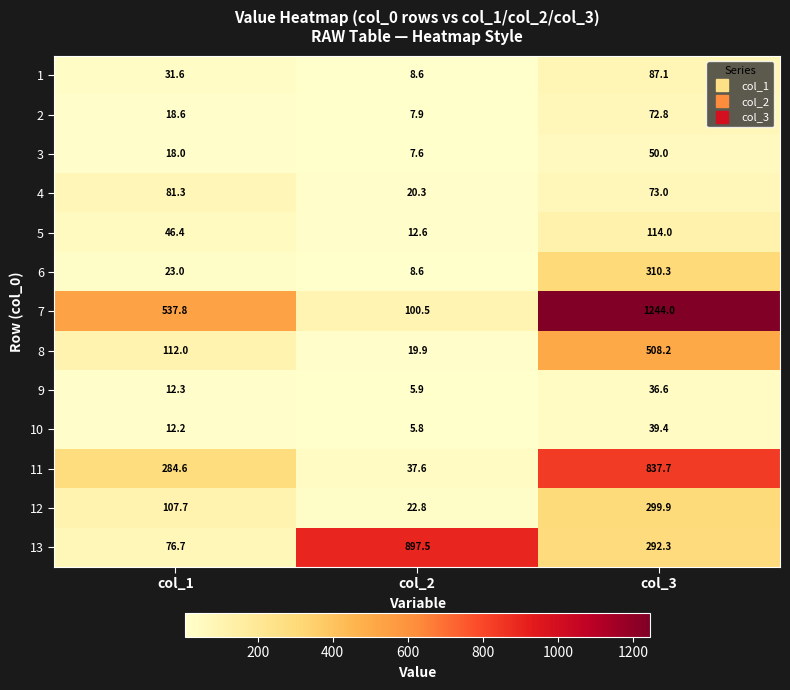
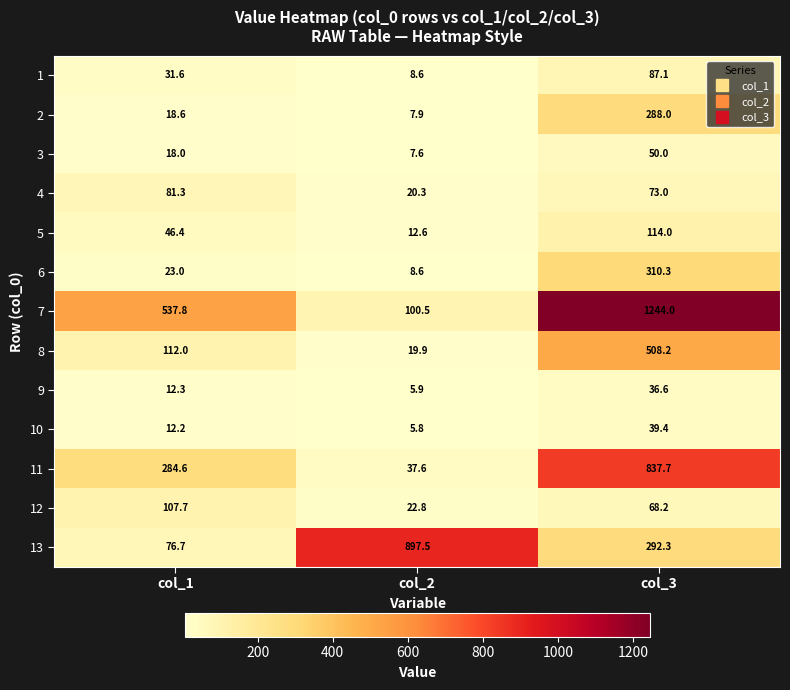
  {
    "1": {
      "col_1": 31.6,
      "col_2": 8.6,
      "col_3": 87.1
    },
    "2": {
      "col_1": 18.6,
      "col_2": 7.9,
-     "col_3": 72.8
+     "col_3": 288.0
    },
    "3": {
      "col_1": 18.0,
      "col_2": 7.6,
      "col_3": 50.0
    },
    "4": {
      "col_1": 81.3,
      "col_2": 20.3,
      "col_3": 73.0
    },
    "5": {
      "col_1": 46.4,
      "col_2": 12.6,
      "col_3": 114.0
    },
    "6": {
      "col_1": 23.0,
      "col_2": 8.6,
      "col_3": 310.3
    },
    "7": {
      "col_1": 537.8,
      "col_2": 100.5,
      "col_3": 1244.0
    },
    "8": {
      "col_1": 112.0,
      "col_2": 19.9,
      "col_3": 508.2
    },
    "9": {
      "col_1": 12.3,
      "col_2": 5.9,
      "col_3": 36.6
    },
    "10": {
      "col_1": 12.2,
      "col_2": 5.8,
      "col_3": 39.4
    },
    "11": {
      "col_1": 284.6,
      "col_2": 37.6,
      "col_3": 837.7
    },
    "12": {
      "col_1": 107.7,
      "col_2": 22.8,
-     "col_3": 299.9
+     "col_3": 68.2
    },
    "13": {
      "col_1": 76.7,
      "col_2": 897.5,
      "col_3": 292.3
    }
  }
